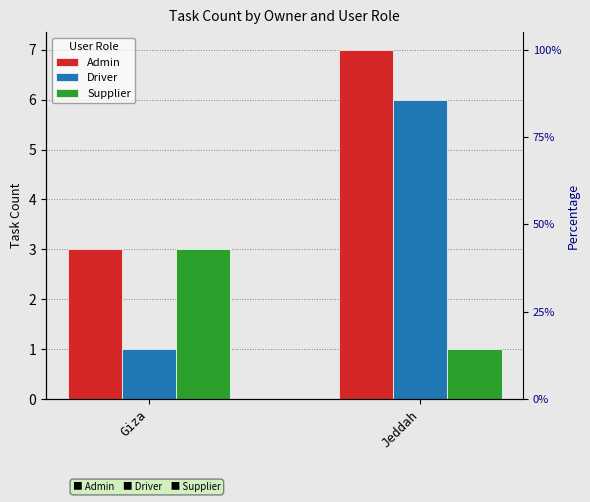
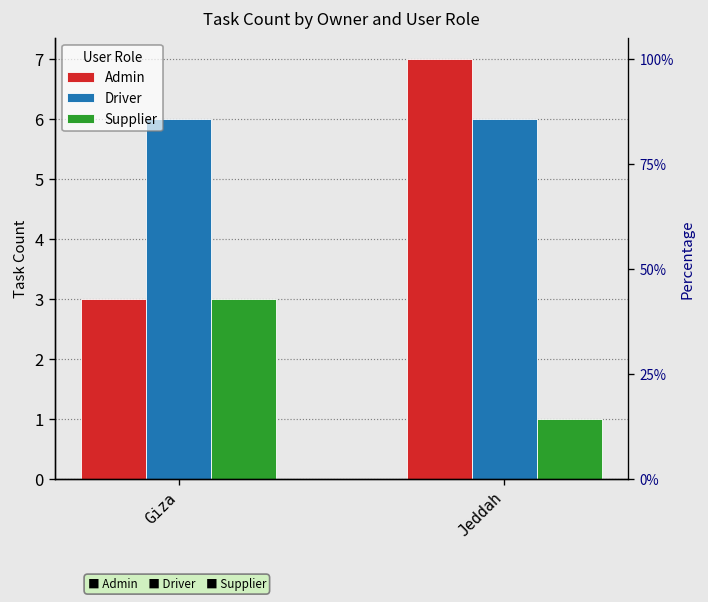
  {
    "Admin": {
      "Giza": 3,
      "Jeddah": 7
    },
    "Driver": {
-     "Giza": 1,
+     "Giza": 6,
      "Jeddah": 6
    },
    "Supplier": {
      "Giza": 3,
      "Jeddah": 1
    }
  }
